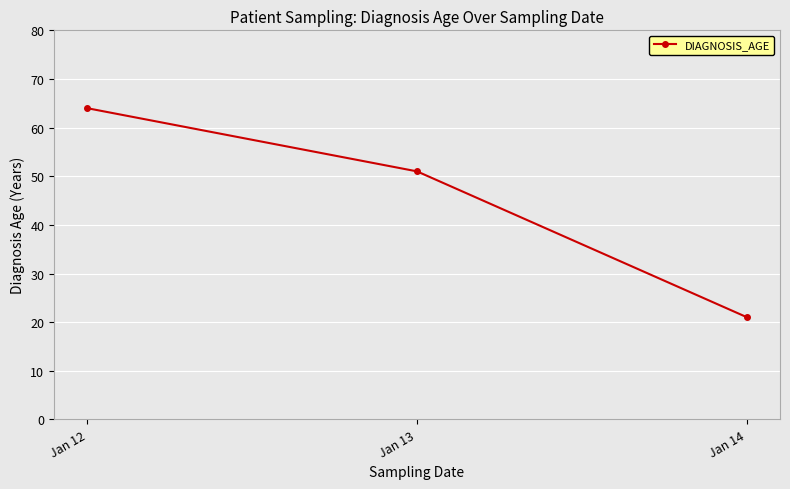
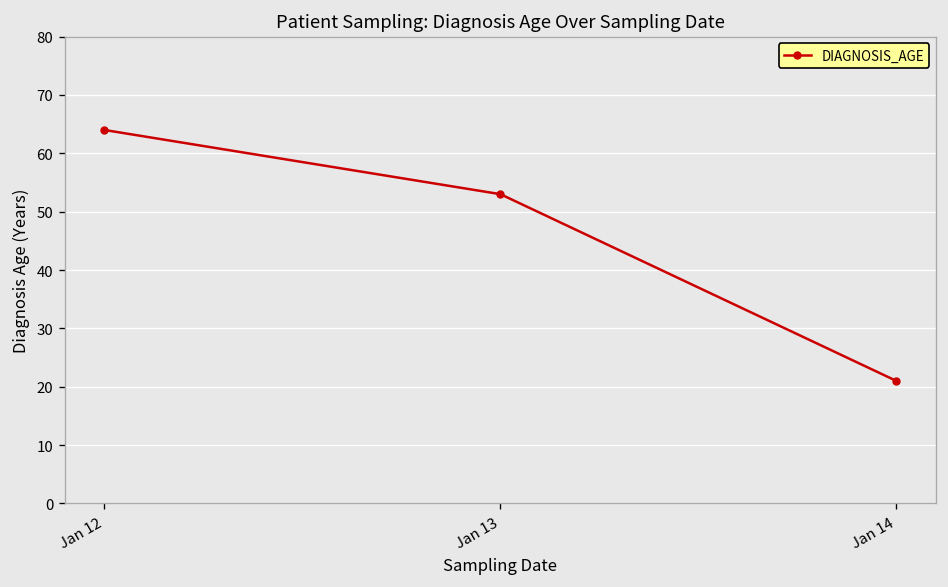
  {
    "Jan 12": 64,
-   "Jan 13": 51,
+   "Jan 13": 53,
    "Jan 14": 21
  }
